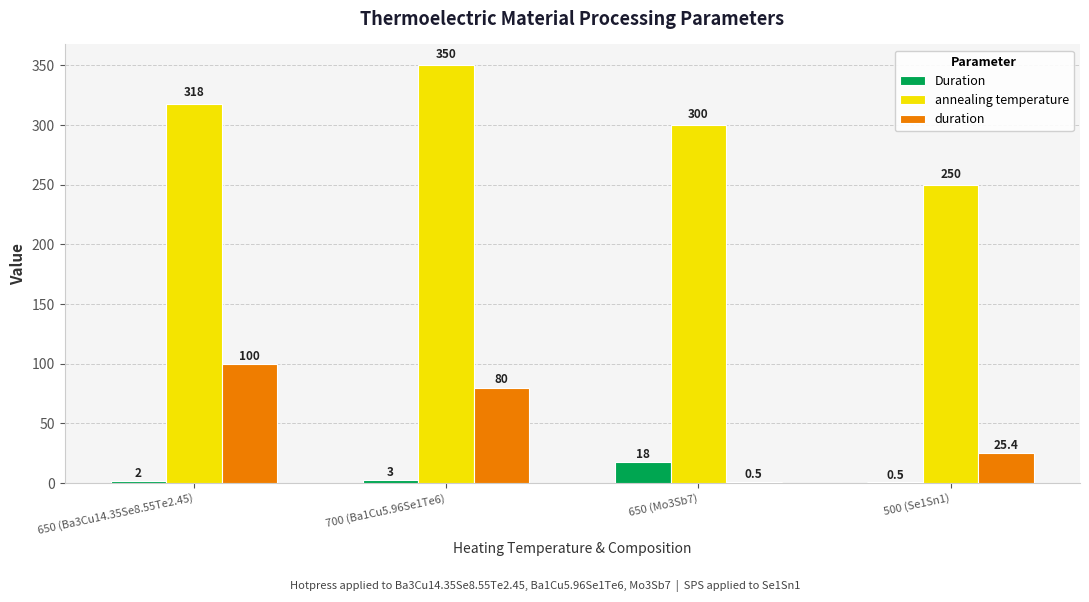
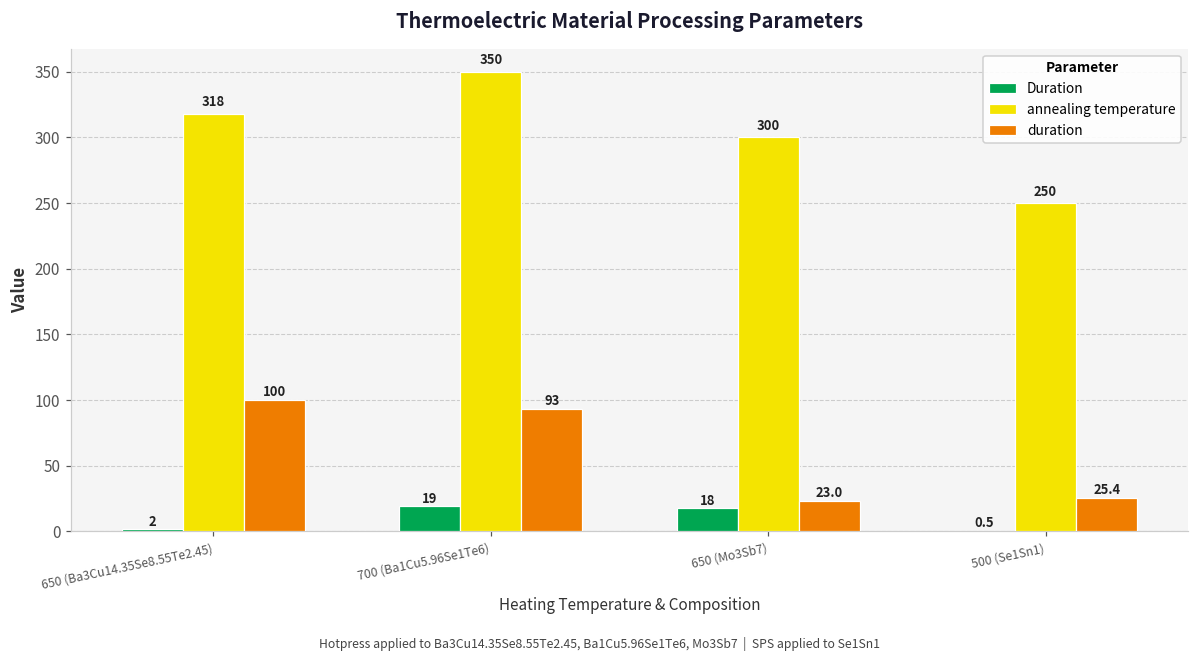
  {
    "Duration": {
      "650 (Ba3Cu14.35Se8.55Te2.45)": 2,
-     "700 (Ba1Cu5.96Se1Te6)": 3,
+     "700 (Ba1Cu5.96Se1Te6)": 19,
      "650 (Mo3Sb7)": 18,
      "500 (Se1Sn1)": 0.5
    },
    "annealing temperature": {
      "650 (Ba3Cu14.35Se8.55Te2.45)": 318,
      "700 (Ba1Cu5.96Se1Te6)": 350,
      "650 (Mo3Sb7)": 300,
      "500 (Se1Sn1)": 250
    },
    "duration": {
      "650 (Ba3Cu14.35Se8.55Te2.45)": 100,
-     "700 (Ba1Cu5.96Se1Te6)": 80,
-     "650 (Mo3Sb7)": 0.5,
+     "700 (Ba1Cu5.96Se1Te6)": 93,
+     "650 (Mo3Sb7)": 23.0,
      "500 (Se1Sn1)": 25.4
    }
  }
